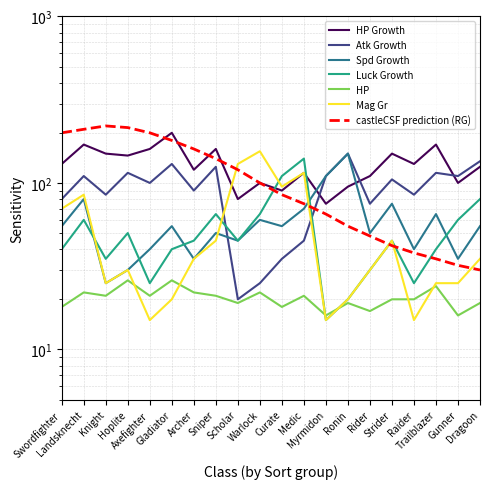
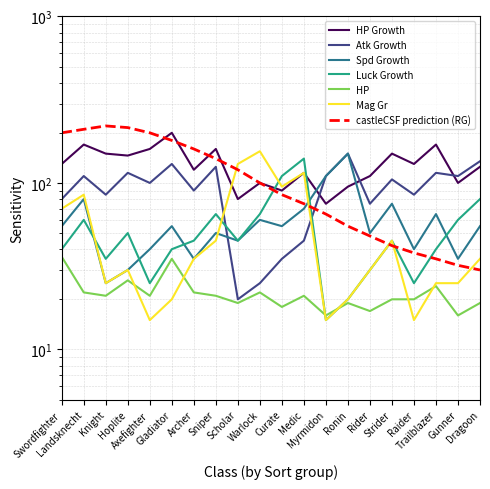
  {
    "HP Growth": {
      "Swordfighter": 130,
      "Landsknecht": 170,
      "Knight": 150,
      "Hoplite": 150,
      "Axefighter": 160,
      "Gladiator": 200,
      "Archer": 120,
      "Sniper": 160,
      "Scholar": 80,
      "Curate": 90,
      "Myrmidon": 80,
      "Ronin": 100,
      "Rider": 110,
      "Strider": 150,
      "Raider": 130,
      "Trailblazer": 170,
      "Gunner": 100,
      "Dragoon": 130
    },
    "HP": {
-     "Swordfighter": 18,
+     "Swordfighter": 36,
      "Landsknecht": 22,
      "Knight": 21,
      "Hoplite": 26,
      "Axefighter": 21,
-     "Gladiator": 26,
+     "Gladiator": 35,
      "Archer": 22,
      "Sniper": 21,
      "Scholar": 19,
      "Warlock": 22,
      "Curate": 18,
      "Medic": 21,
      "Myrmidon": 16,
      "Ronin": 19,
      "Rider": 17,
      "Strider": 20,
      "Raider": 20,
      "Trailblazer": 24,
      "Gunner": 16,
      "Dragoon": 19
    },
    "Mag Gr": {
      "Swordfighter": 70,
      "Landsknecht": 90,
      "Axefighter": 15,
      "Gladiator": 20,
      "Sniper": 45,
      "Scholar": 130,
      "Warlock": 160,
      "Curate": 100,
      "Raider": 15,
      "Trailblazer": 25,
      "Gunner": 25,
      "Dragoon": 35
    },
    "castleCSF prediction (RG)": {
      "Swordfighter": 200,
      "Landsknecht": 210,
      "Knight": 220,
      "Hoplite": 220,
      "Axefighter": 200,
      "Gladiator": 180,
      "Archer": 160,
      "Sniper": 140,
      "Scholar": 120,
      "Curate": 90,
      "Medic": 80,
      "Myrmidon": 65,
      "Ronin": 55,
      "Rider": 48,
      "Strider": 42,
      "Raider": 38,
      "Trailblazer": 35,
      "Gunner": 32,
      "Dragoon": 30
    }
  }
